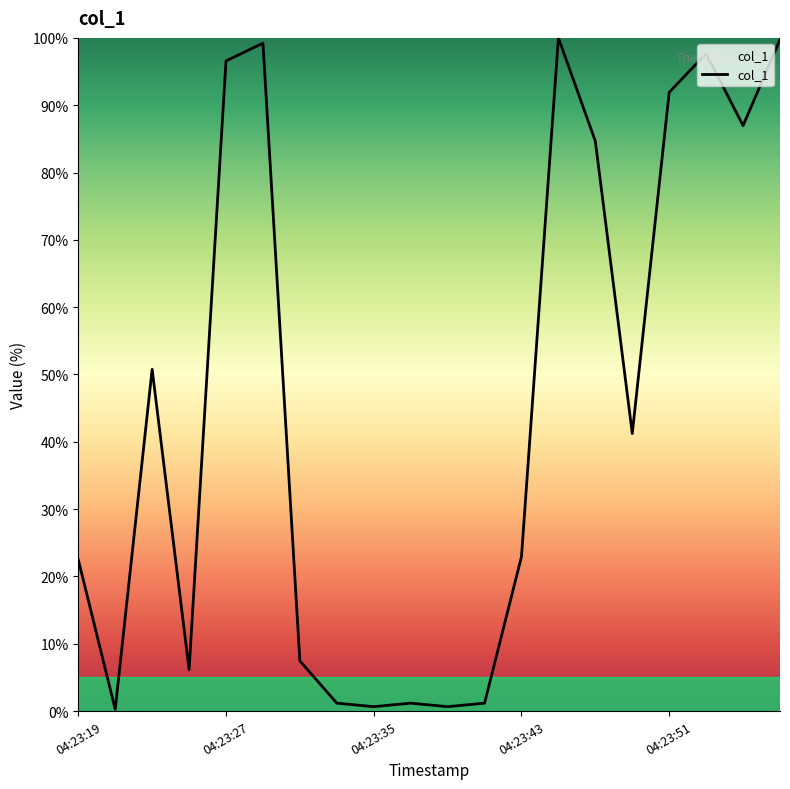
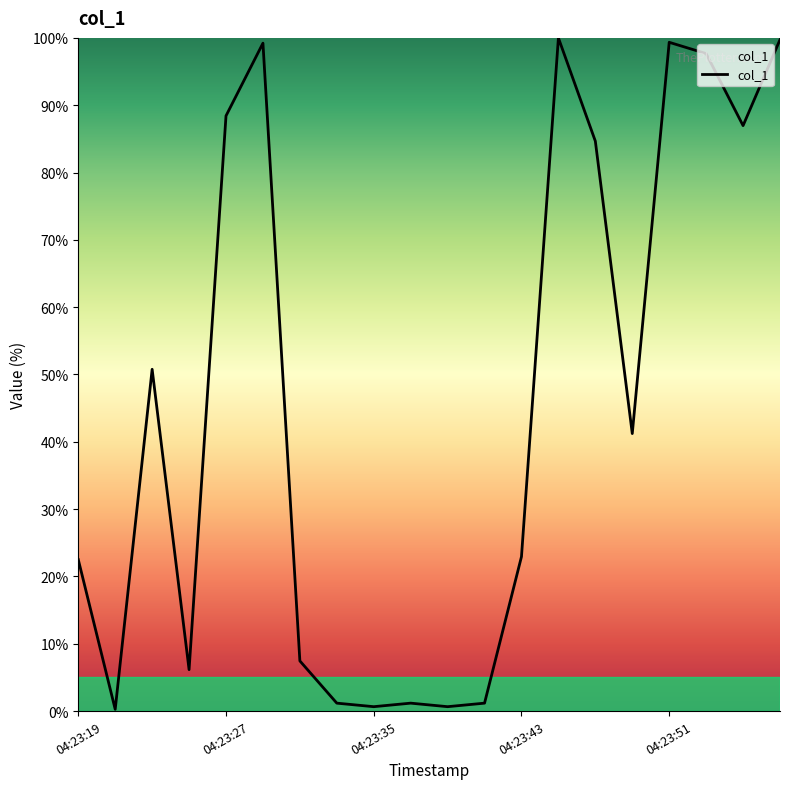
  {
    "04:23:19": "23%",
-   "04:23:27": "97%",
+   "04:23:27": "88%",
    "04:23:43": "23%",
-   "04:23:51": "92%"
+   "04:23:51": "99%"
  }
